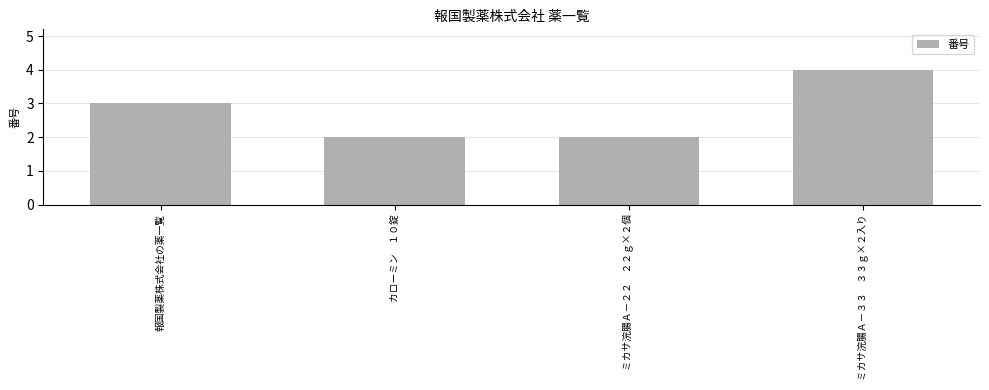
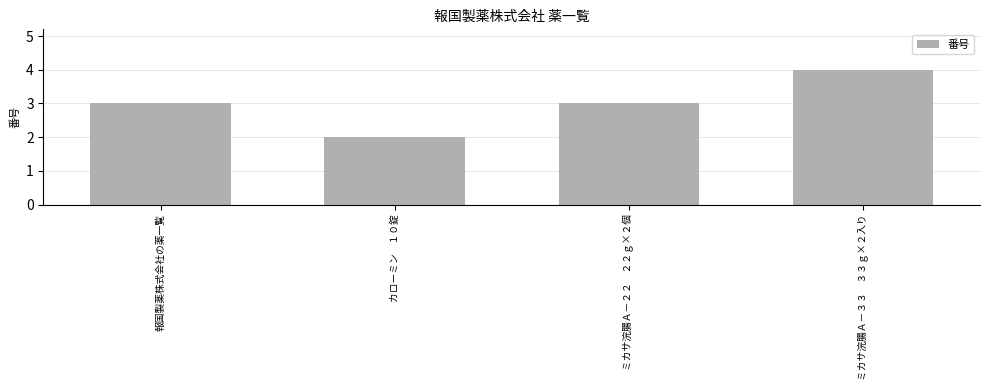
  {
    "報国製薬株式会社の薬一覧": 3,
    "カローミン １０錠": 2,
-   "ミカサ浣腸Ａ－２２ ２２ｇ×２個": 2,
+   "ミカサ浣腸Ａ－２２ ２２ｇ×２個": 3,
    "ミカサ浣腸Ａ－３３ ３３ｇ×２入り": 4
  }
